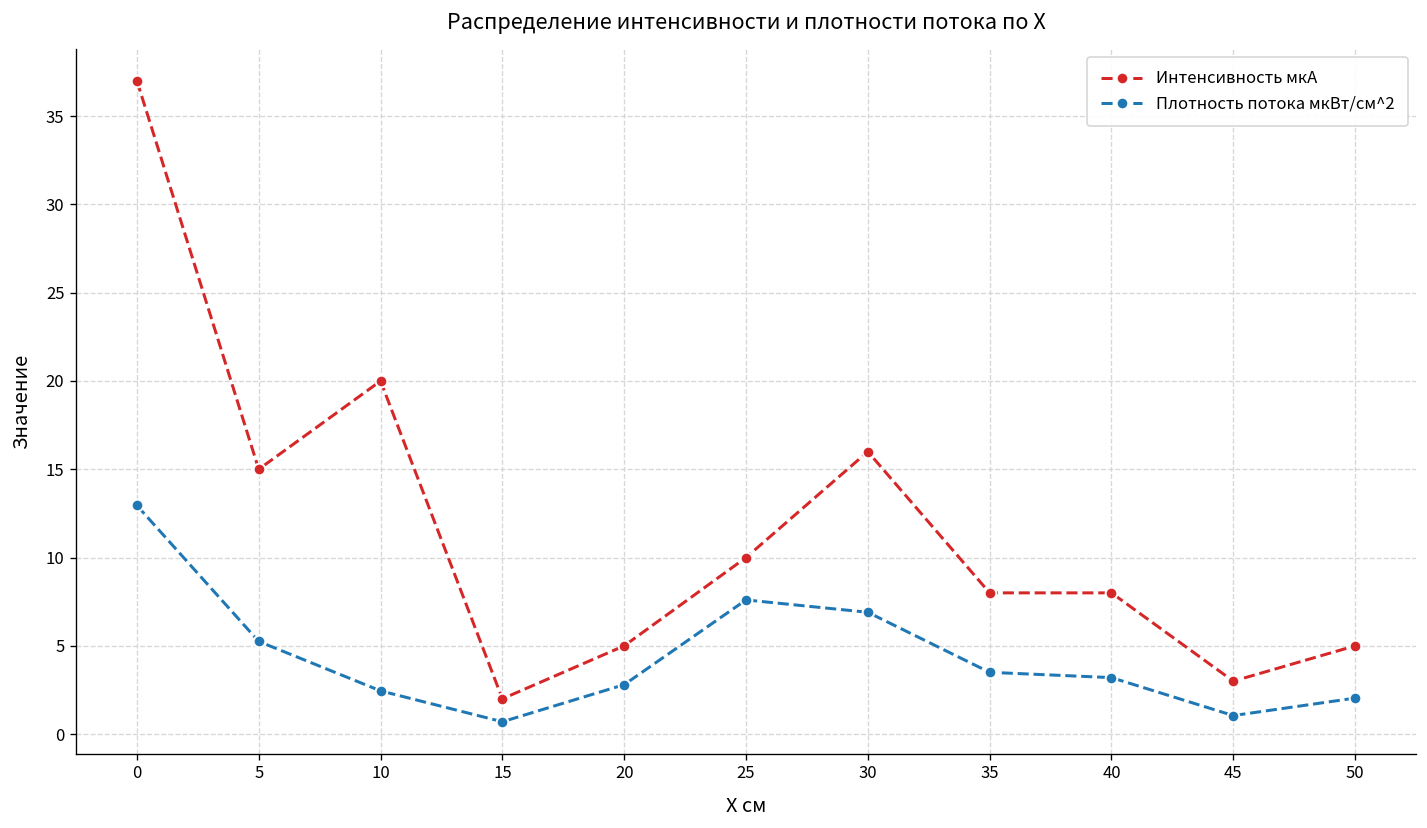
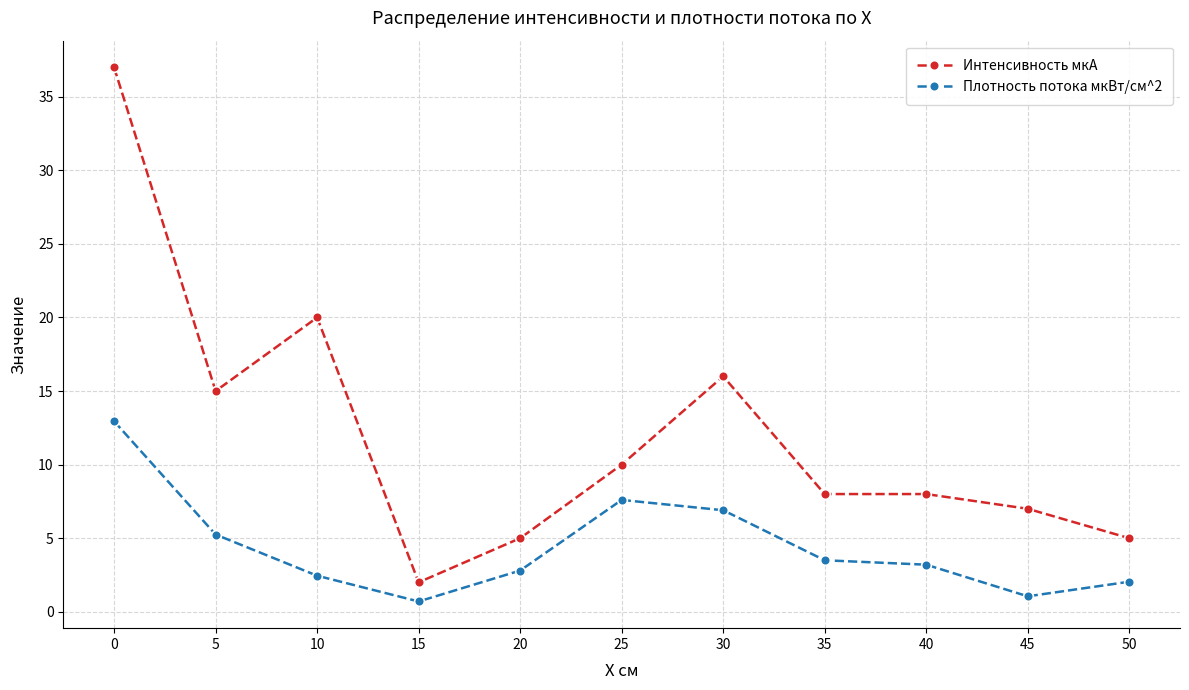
  {
    "Интенсивность мкА": {
      "0": 37,
      "5": 15,
      "10": 20,
      "15": 2,
      "20": 5,
      "25": 10,
      "30": 16,
      "35": 8,
      "40": 8,
-     "45": 3,
+     "45": 7,
      "50": 5
    },
    "Плотность потока мкВт/см^2": {
      "0": 13,
      "5": 5.3,
      "10": 2.5,
      "15": 0.7,
      "20": 2.8,
      "25": 7.6,
      "30": 7,
      "35": 3.5,
      "40": 3.2,
      "45": 1,
      "50": 2
    }
  }
